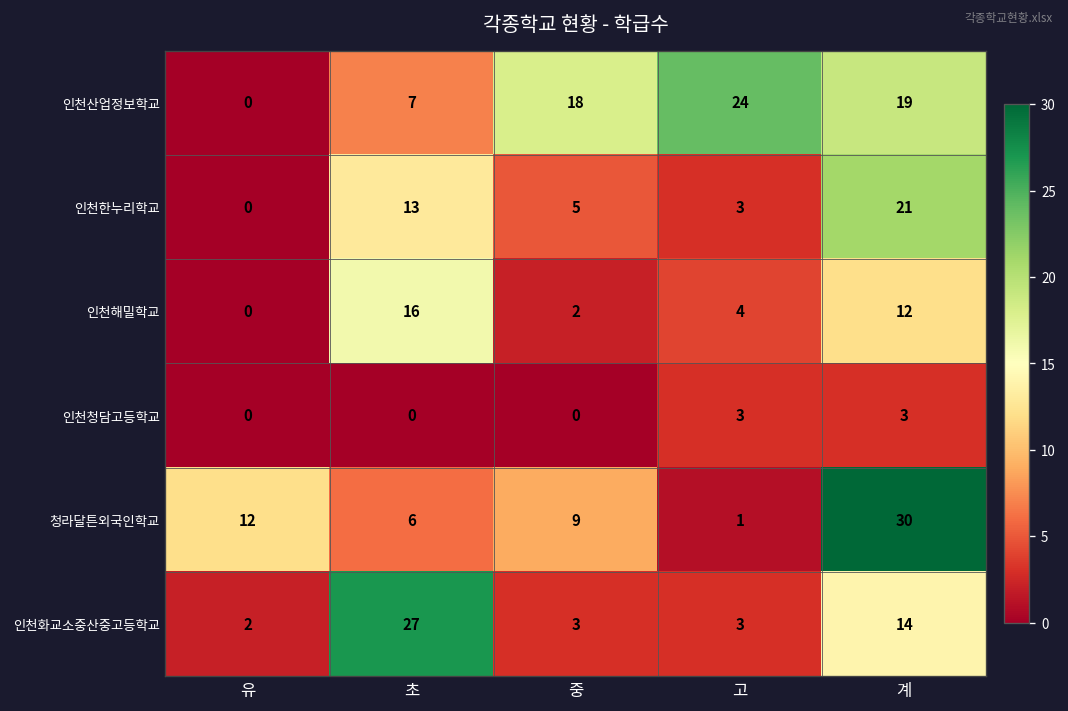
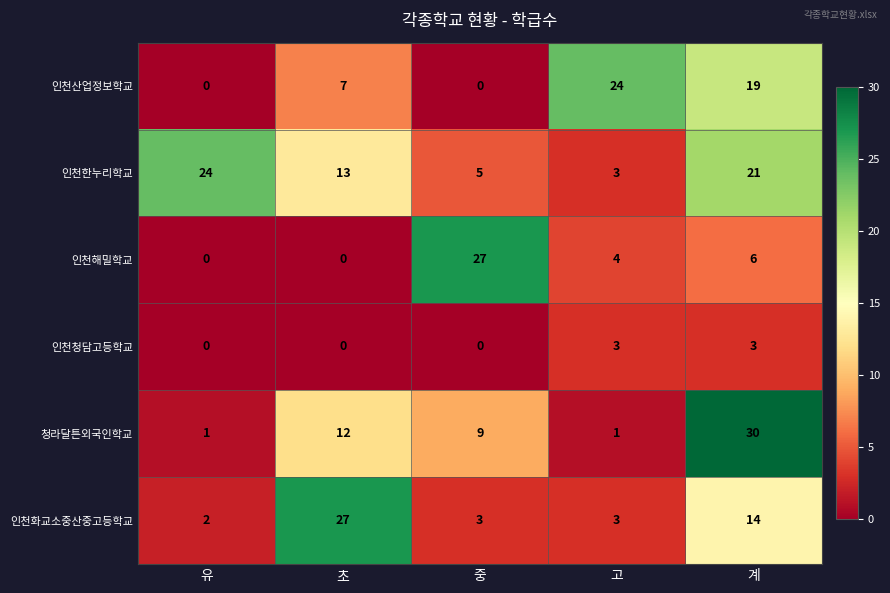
  {
    "인천산업정보학교": {
      "유": 0,
      "초": 7,
-     "중": 18,
+     "중": 0,
      "고": 24,
      "계": 19
    },
    "인천한누리학교": {
-     "유": 0,
+     "유": 24,
      "초": 13,
      "중": 5,
      "고": 3,
      "계": 21
    },
    "인천해밀학교": {
      "유": 0,
-     "초": 16,
-     "중": 2,
+     "초": 0,
+     "중": 27,
      "고": 4,
-     "계": 12
+     "계": 6
    },
    "인천청담고등학교": {
      "유": 0,
      "초": 0,
      "중": 0,
      "고": 3,
      "계": 3
    },
    "청라달튼외국인학교": {
-     "유": 12,
-     "초": 6,
+     "유": 1,
+     "초": 12,
      "중": 9,
      "고": 1,
      "계": 30
    },
    "인천화교소중산중고등학교": {
      "유": 2,
      "초": 27,
      "중": 3,
      "고": 3,
      "계": 14
    }
  }
